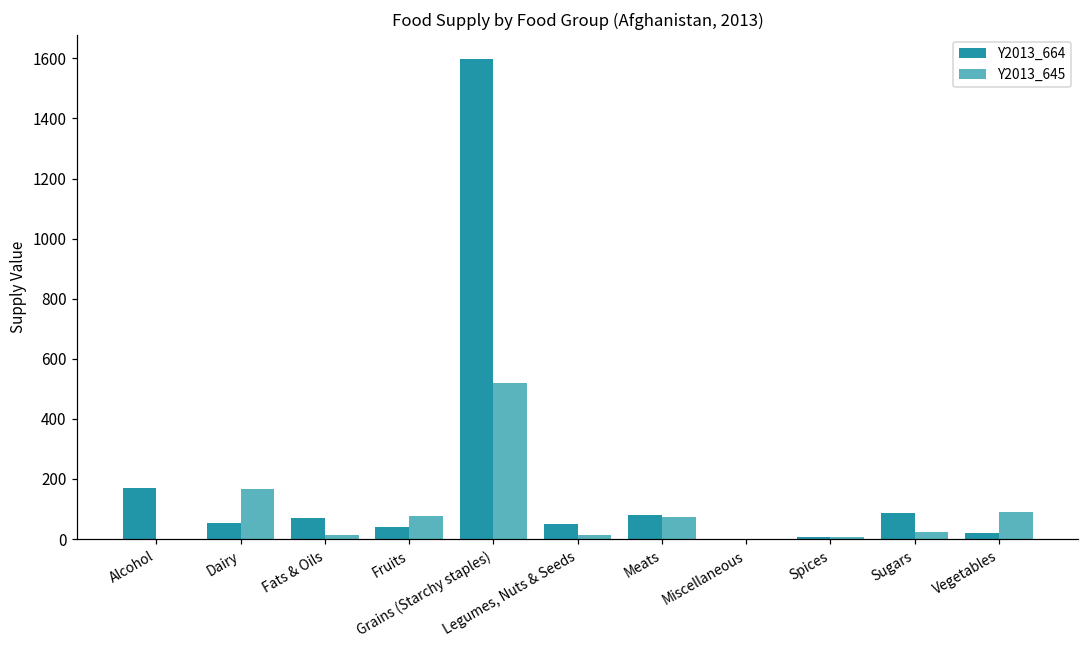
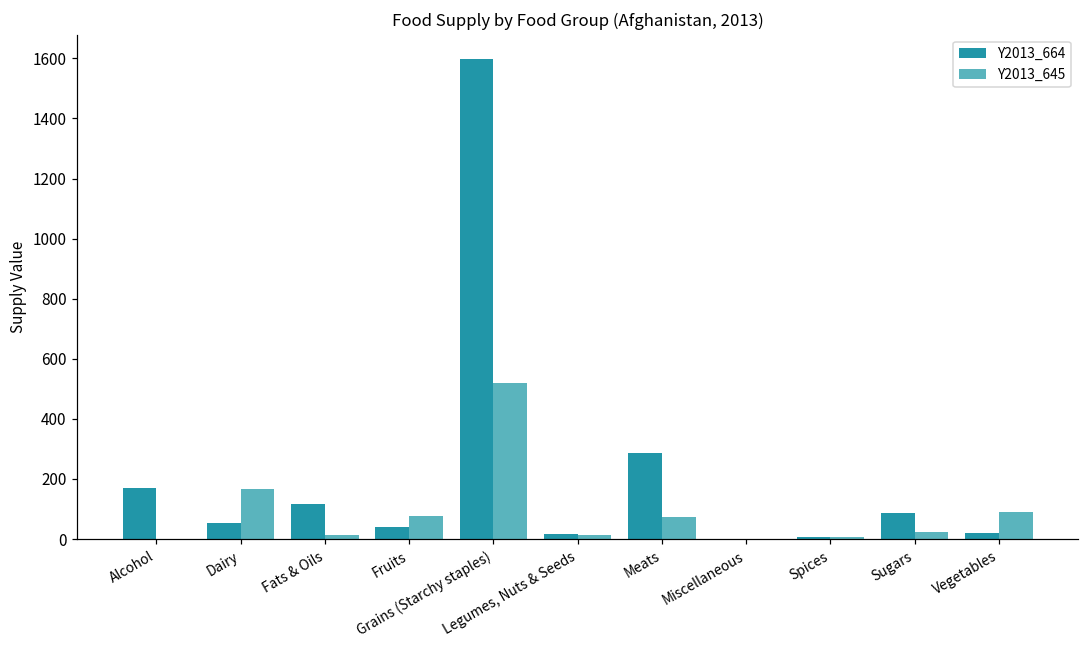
  {
    "Y2013_664": {
      "Alcohol": 170,
      "Dairy": 50,
-     "Fats & Oils": 70,
+     "Fats & Oils": 120,
      "Fruits": 40,
      "Grains (Starchy staples)": 1600,
-     "Legumes, Nuts & Seeds": 50,
-     "Meats": 80,
+     "Legumes, Nuts & Seeds": 20,
+     "Meats": 290,
      "Sugars": 90,
      "Vegetables": 20
    },
    "Y2013_645": {
      "Dairy": 170,
      "Fats & Oils": 10,
      "Fruits": 80,
      "Grains (Starchy staples)": 520,
      "Legumes, Nuts & Seeds": 10,
      "Meats": 70,
      "Miscellaneous": 0,
      "Sugars": 20,
      "Vegetables": 90
    }
  }
